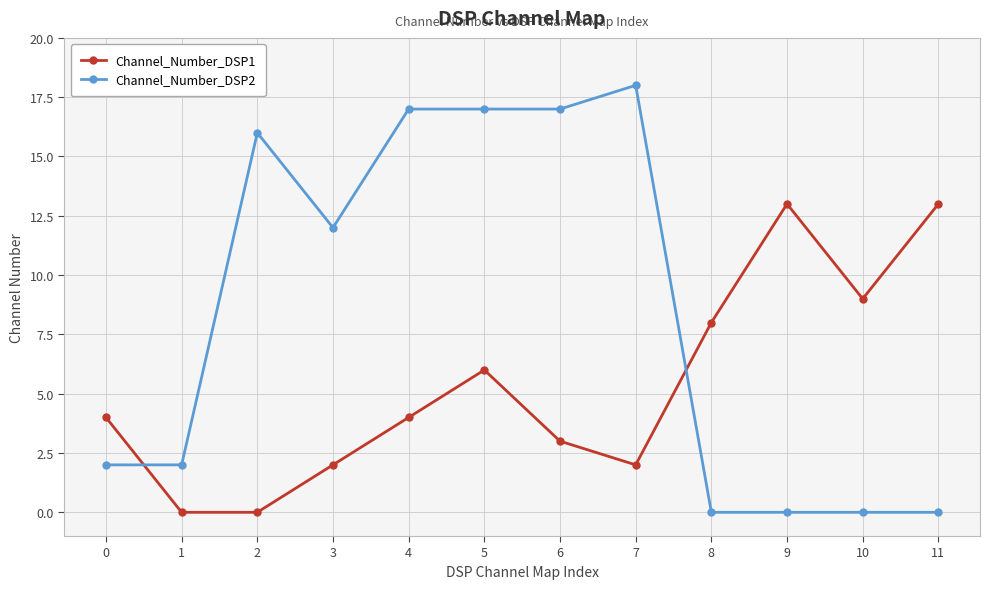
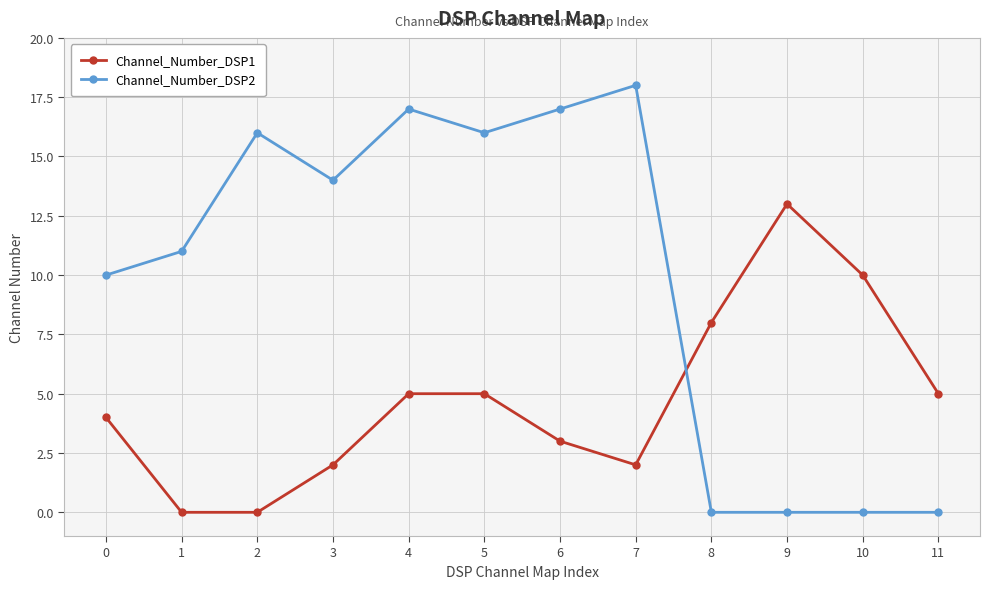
  {
    "Channel_Number_DSP1": {
      "0": 4,
      "1": 0,
      "2": 0,
      "3": 2,
-     "4": 4,
-     "5": 6,
+     "4": 5,
+     "5": 5,
      "6": 3,
      "7": 2,
      "8": 8,
      "9": 13,
-     "10": 9,
-     "11": 13
+     "10": 10,
+     "11": 5
    },
    "Channel_Number_DSP2": {
-     "0": 2,
-     "1": 2,
+     "0": 10,
+     "1": 11,
      "2": 16,
-     "3": 12,
+     "3": 14,
      "4": 17,
-     "5": 17,
+     "5": 16,
      "6": 17,
      "7": 18,
      "8": 0,
      "9": 0,
      "10": 0,
      "11": 0
    }
  }
